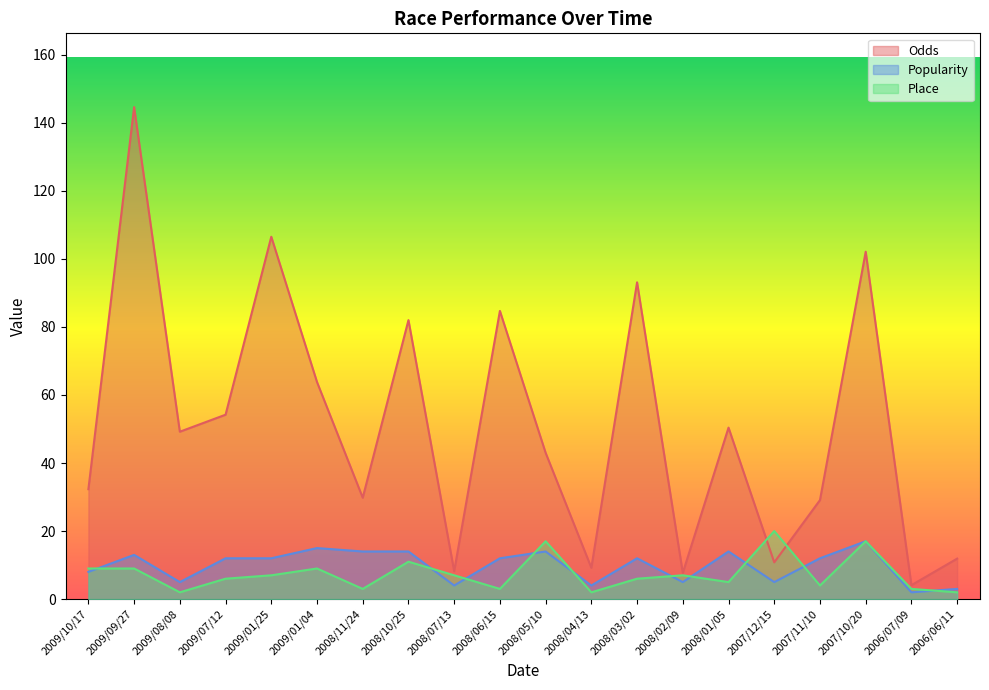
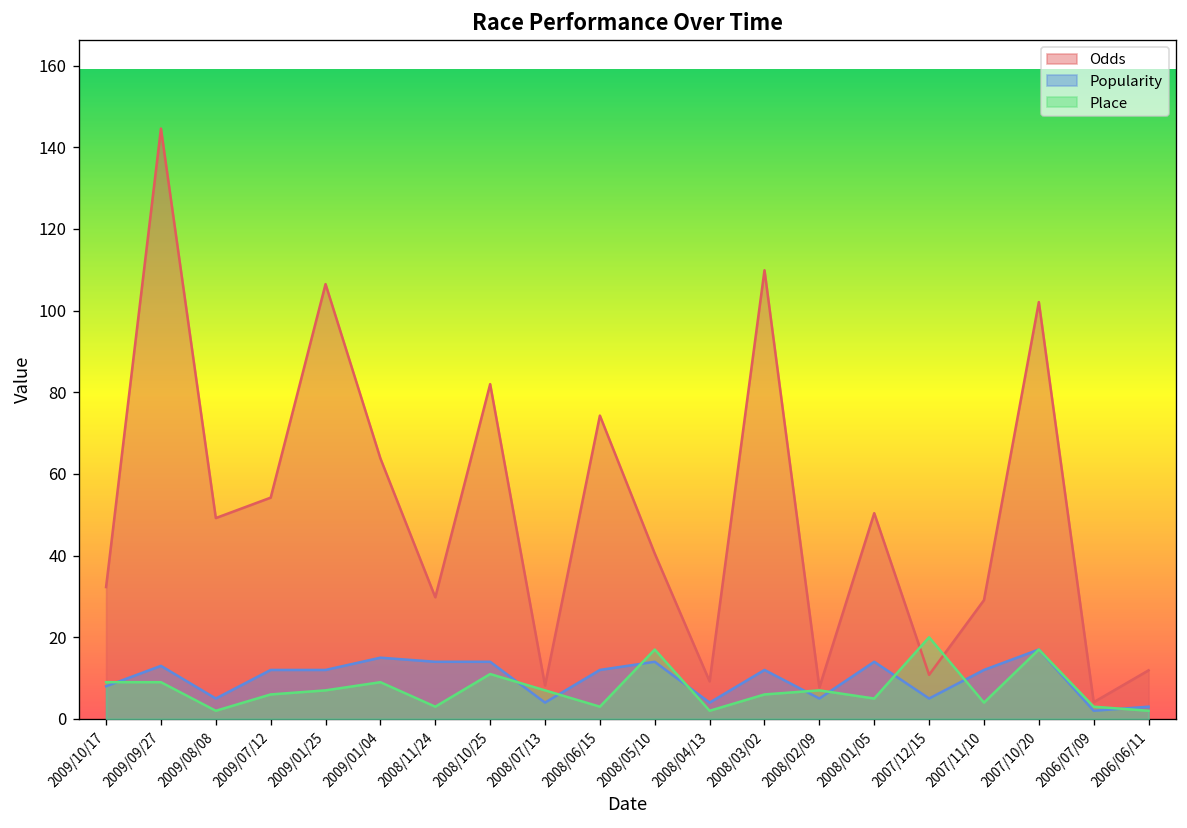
  {
    "Odds": {
      "2009/10/17": 32,
      "2009/09/27": 145,
      "2009/08/08": 49,
      "2009/07/12": 54,
      "2009/01/25": 107,
      "2009/01/04": 64,
      "2008/11/24": 30,
      "2008/10/25": 82,
      "2008/07/13": 8,
-     "2008/06/15": 85,
-     "2008/05/10": 43,
+     "2008/06/15": 74,
+     "2008/05/10": 41,
      "2008/04/13": 9,
-     "2008/03/02": 93,
+     "2008/03/02": 110,
      "2008/01/05": 50,
      "2007/12/15": 11,
      "2007/11/10": 29,
      "2007/10/20": 102,
      "2006/07/09": 4,
      "2006/06/11": 12
    },
    "Popularity": {
      "2009/10/17": 8,
      "2009/09/27": 13,
      "2009/08/08": 5,
      "2009/07/12": 12,
      "2009/01/25": 12,
      "2009/01/04": 15,
      "2008/11/24": 14,
      "2008/10/25": 14,
      "2008/07/13": 4,
      "2008/06/15": 12,
      "2008/05/10": 14,
      "2008/04/13": 4,
      "2008/03/02": 12,
      "2008/02/09": 5,
      "2008/01/05": 14,
      "2007/12/15": 5,
      "2007/11/10": 12,
      "2006/07/09": 2,
      "2006/06/11": 3
    },
    "Place": {
      "2009/10/17": 9,
      "2009/09/27": 9,
      "2009/08/08": 2,
      "2009/07/12": 6,
      "2009/01/25": 7,
      "2009/01/04": 9,
      "2008/11/24": 3,
      "2008/10/25": 11,
      "2008/07/13": 7,
      "2008/06/15": 3,
      "2008/05/10": 17,
      "2008/04/13": 2,
      "2008/03/02": 6,
      "2008/01/05": 5,
      "2007/12/15": 20,
      "2007/11/10": 4,
      "2006/07/09": 3,
      "2006/06/11": 2
    }
  }
